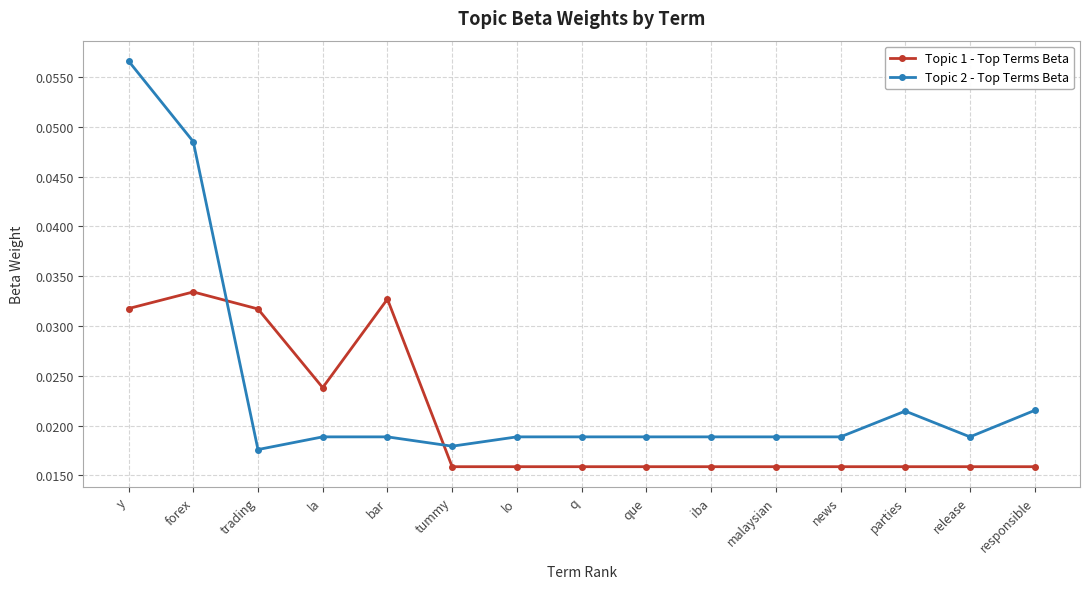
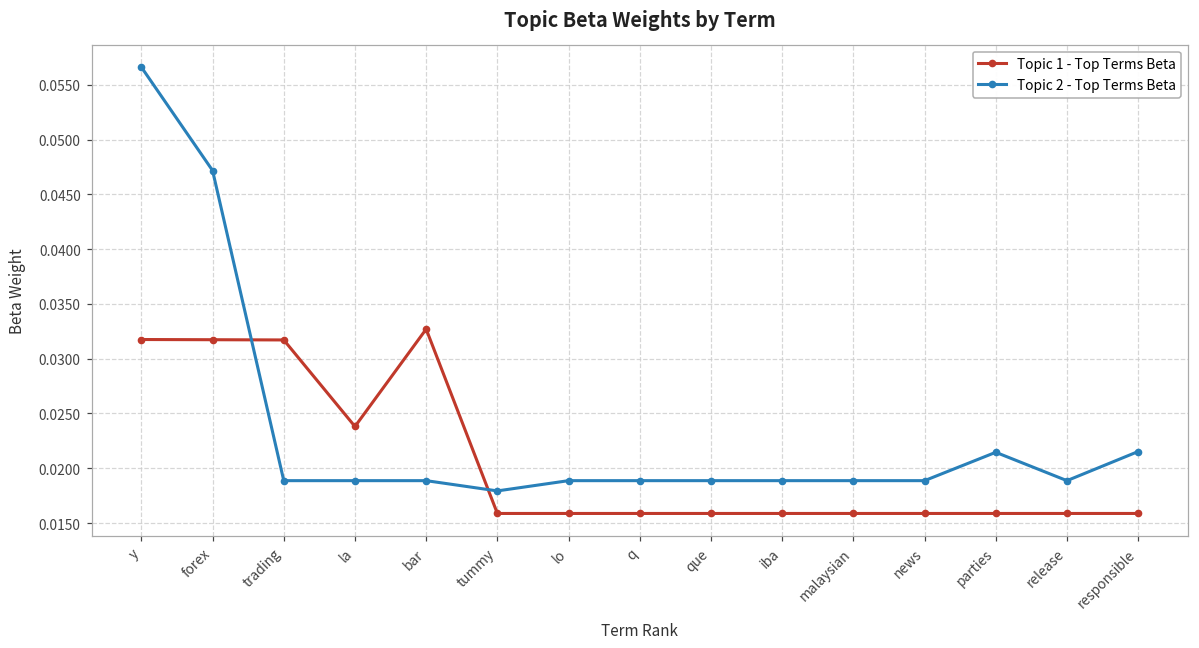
  {
    "Topic 1 - Top Terms Beta": {
      "y": 0.032,
-     "forex": 0.033,
+     "forex": 0.032,
      "trading": 0.032,
      "la": 0.024,
      "bar": 0.033,
      "tummy": 0.016,
      "lo": 0.016,
      "q": 0.016,
      "que": 0.016,
      "iba": 0.016,
      "malaysian": 0.016,
      "news": 0.016,
      "parties": 0.016,
      "release": 0.016,
      "responsible": 0.016
    },
    "Topic 2 - Top Terms Beta": {
      "y": 0.057,
-     "forex": 0.049,
-     "trading": 0.018,
+     "forex": 0.047,
+     "trading": 0.019,
      "la": 0.019,
      "bar": 0.019,
      "tummy": 0.018,
      "lo": 0.019,
      "q": 0.019,
      "que": 0.019,
      "iba": 0.019,
      "malaysian": 0.019,
      "news": 0.019,
      "parties": 0.021,
      "release": 0.019,
      "responsible": 0.022
    }
  }
